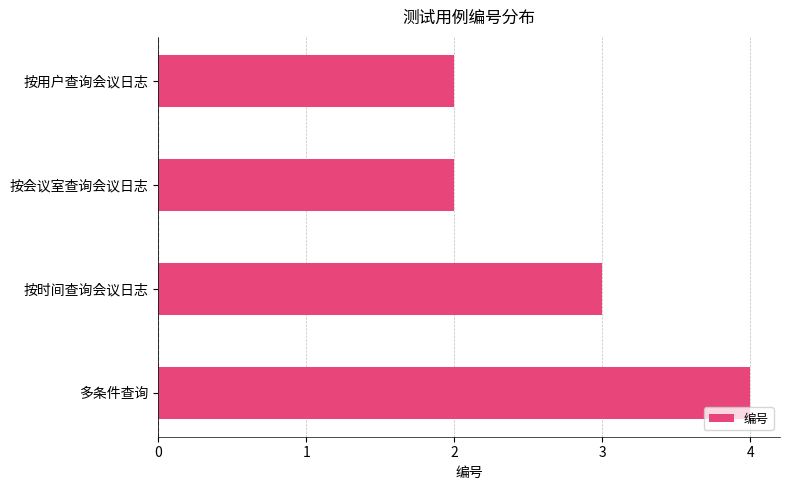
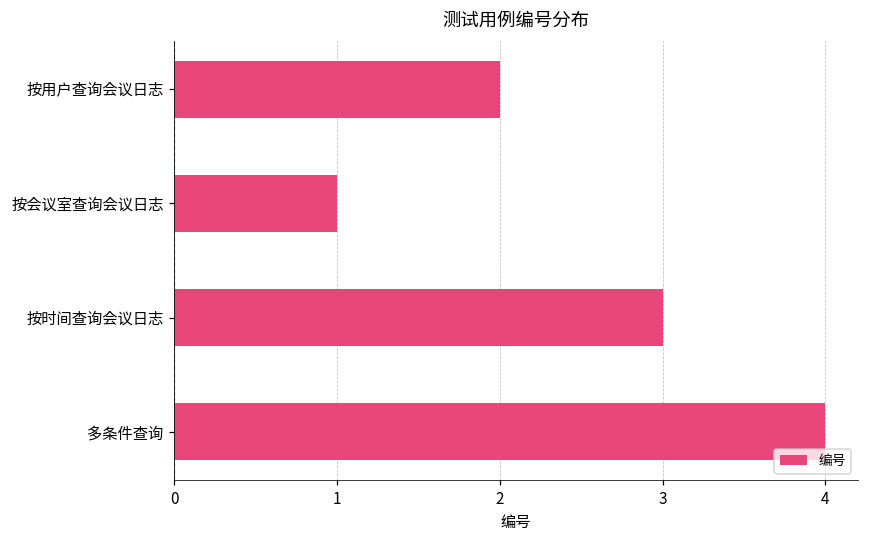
  {
    "按用户查询会议日志": 2,
-   "按会议室查询会议日志": 2,
+   "按会议室查询会议日志": 1,
    "按时间查询会议日志": 3,
    "多条件查询": 4
  }
